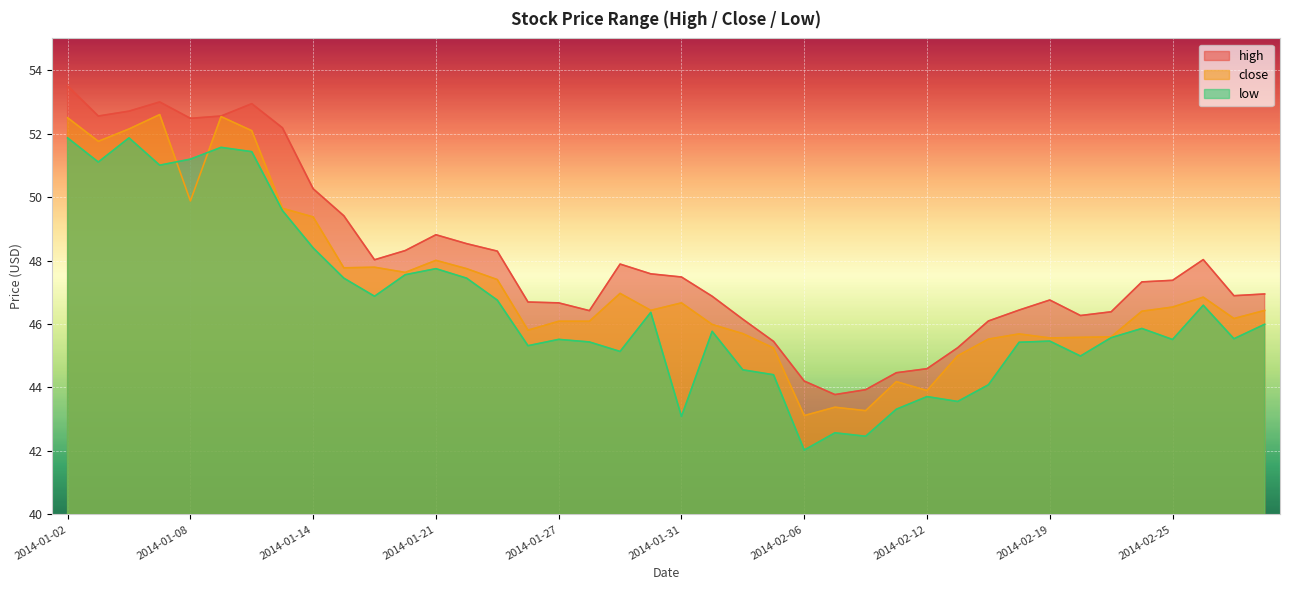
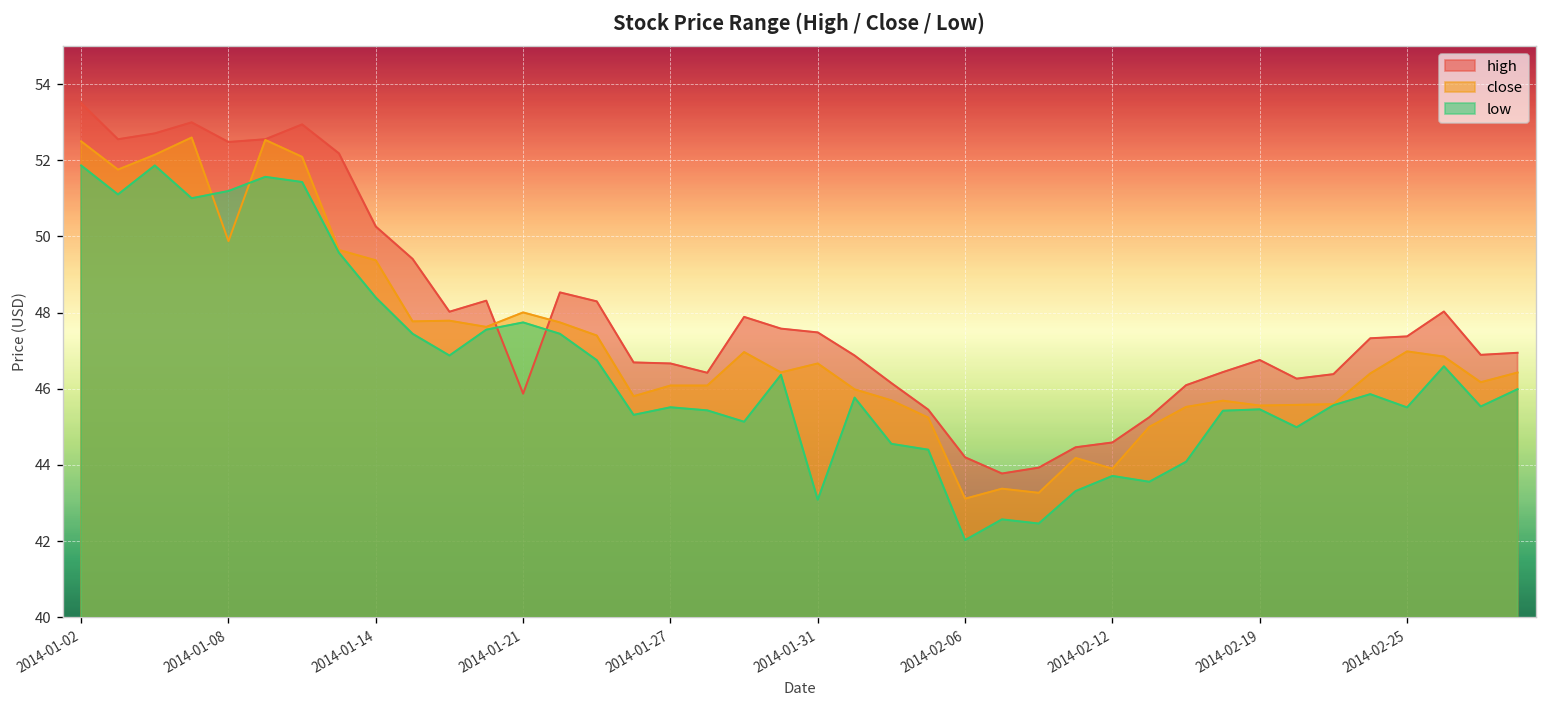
  {
    "high": {
      "2014-01-02": 53.5,
      "2014-01-08": 52.5,
      "2014-01-14": 50.3,
-     "2014-01-21": 48.8,
+     "2014-01-21": 45.9,
      "2014-01-27": 46.7,
      "2014-01-31": 47.5,
      "2014-02-06": 44.2,
      "2014-02-12": 44.6,
      "2014-02-19": 46.8,
      "2014-02-25": 47.4
    },
    "close": {
      "2014-01-02": 52.5,
      "2014-01-08": 49.9,
      "2014-01-14": 49.4,
      "2014-01-21": 48.0,
      "2014-01-27": 46.1,
      "2014-01-31": 46.7,
      "2014-02-06": 43.1,
      "2014-02-12": 43.9,
      "2014-02-19": 45.6,
-     "2014-02-25": 46.5
+     "2014-02-25": 47.0
    },
    "low": {
      "2014-01-02": 51.9,
      "2014-01-08": 51.2,
      "2014-01-14": 48.4,
      "2014-01-21": 47.7,
      "2014-01-27": 45.5,
      "2014-01-31": 43.1,
      "2014-02-06": 42.0,
      "2014-02-12": 43.7,
      "2014-02-19": 45.5,
      "2014-02-25": 45.5
    }
  }
